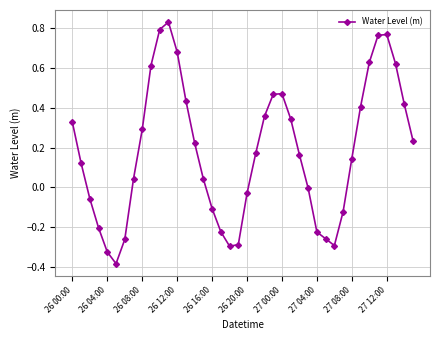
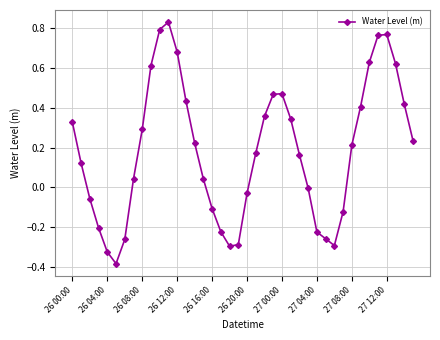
  {
    "26 00:00": 0.33,
    "26 04:00": -0.32,
    "26 08:00": 0.29,
    "26 12:00": 0.68,
    "26 16:00": -0.11,
    "26 20:00": -0.03,
    "27 00:00": 0.47,
    "27 04:00": -0.22,
-   "27 08:00": 0.15,
+   "27 08:00": 0.21,
    "27 12:00": 0.77
  }
